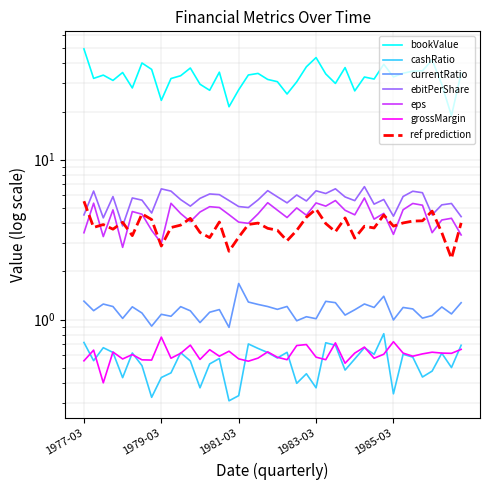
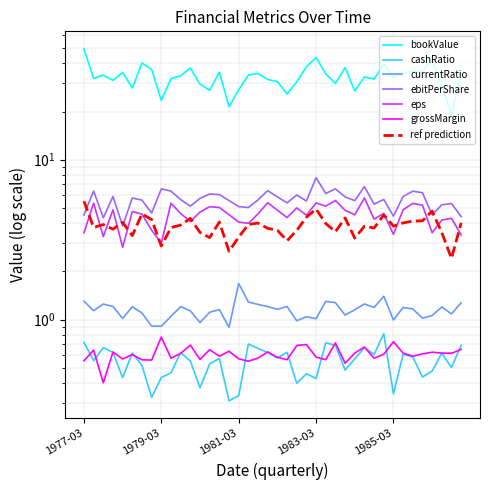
  {
    "bookValue": {
      "1977-03": 49,
      "1979-03": 23,
      "1981-03": 27,
      "1983-03": 43
    },
    "cashRatio": {
      "1977-03": 0.7,
      "1979-03": 0.44,
      "1981-03": 0.34,
-     "1983-03": 0.38,
+     "1983-03": 0.43,
      "1985-03": 0.34
    },
    "currentRatio": {
      "1977-03": 1.3,
-     "1979-03": 1.1,
+     "1979-03": 0.9,
      "1981-03": 1.7,
      "1983-03": 1.0,
      "1985-03": 1.0
    },
    "ebitPerShare": {
      "1977-03": 4.5,
      "1979-03": 6.6,
      "1981-03": 5.1,
-     "1983-03": 6.4,
+     "1983-03": 8,
      "1985-03": 4.4
    },
    "eps": {
      "1977-03": 3.5,
      "1979-03": 3.0,
      "1981-03": 4.1,
      "1983-03": 5.4,
      "1985-03": 3.4
    },
    "grossMargin": {
      "1977-03": 0.55,
      "1979-03": 0.8,
      "1981-03": 0.57,
      "1983-03": 0.58,
      "1985-03": 0.7
    },
    "ref prediction": {
      "1977-03": 5.5,
      "1979-03": 2.9,
      "1981-03": 3.3,
      "1983-03": 4.9,
      "1985-03": 3.8
    }
  }
